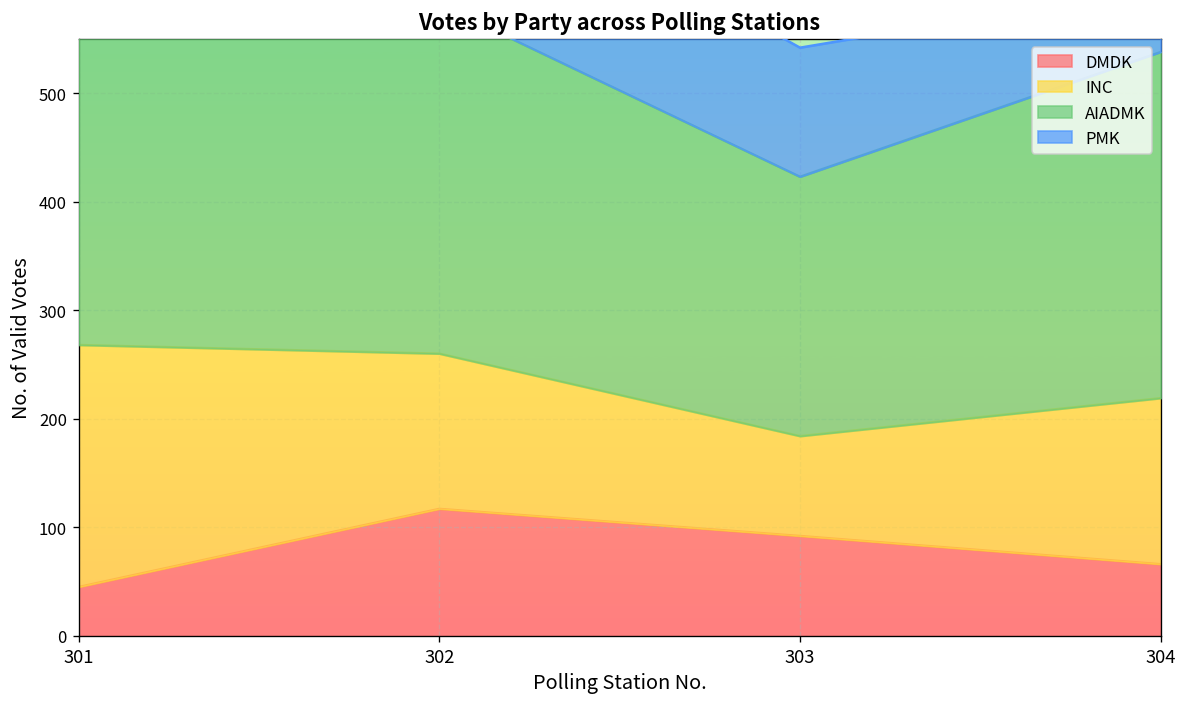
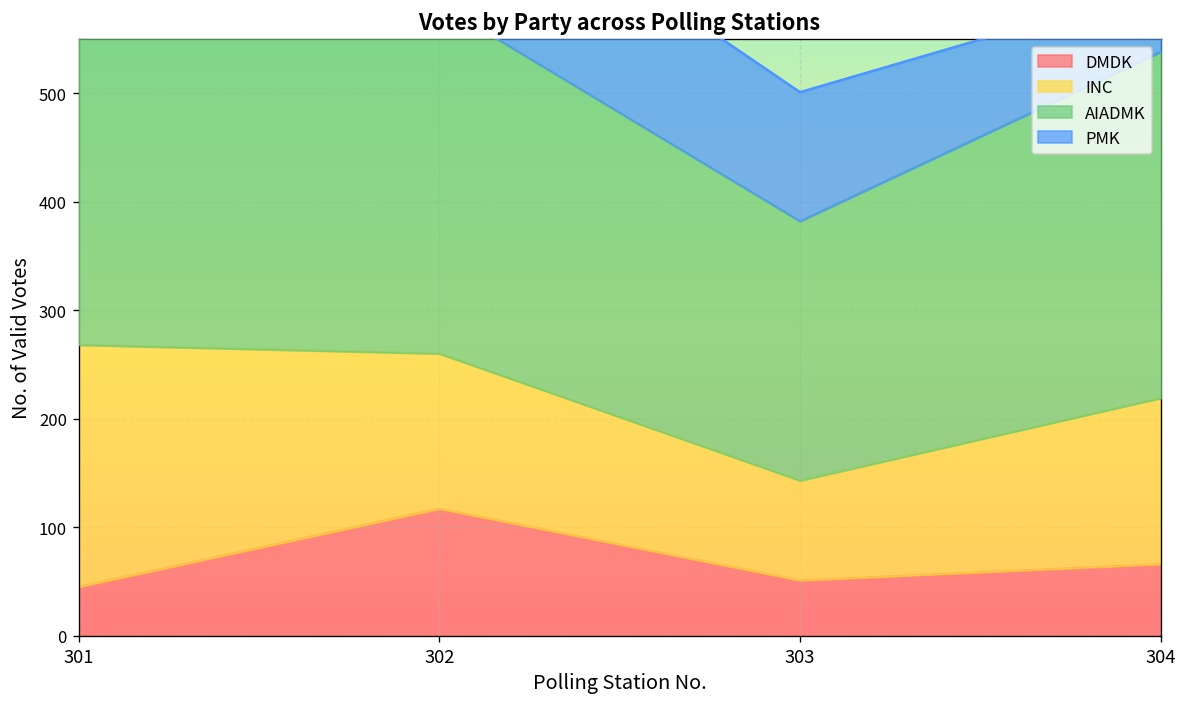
  {
    "DMDK": {
      "301": 50,
      "302": 120,
-     "303": 90,
+     "303": 50,
      "304": 70
    },
    "INC": {
      "301": 220,
      "302": 140,
      "303": 90,
      "304": 150
    },
    "AIADMK": {
      "303": 240,
      "304": 320
    },
    "PMK": {
      "303": 120
    }
  }
